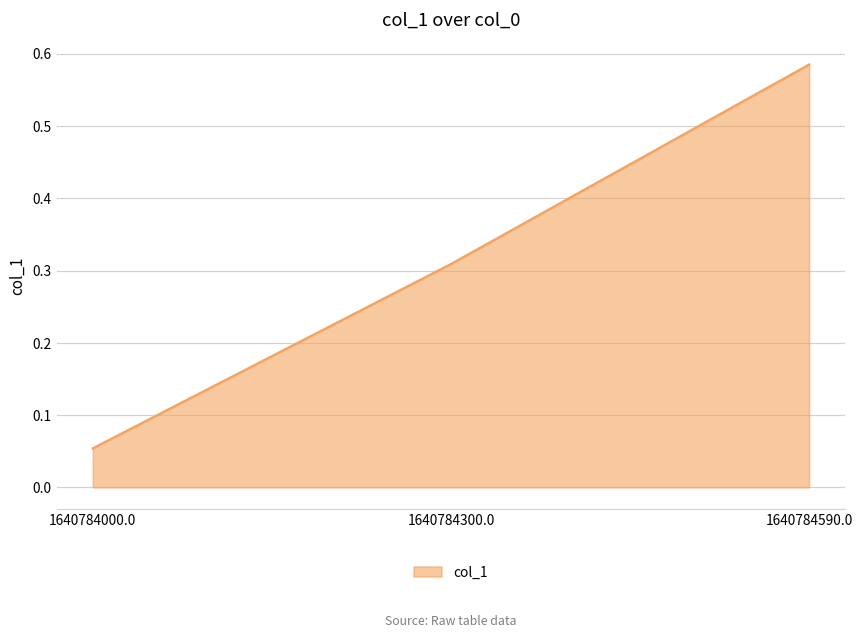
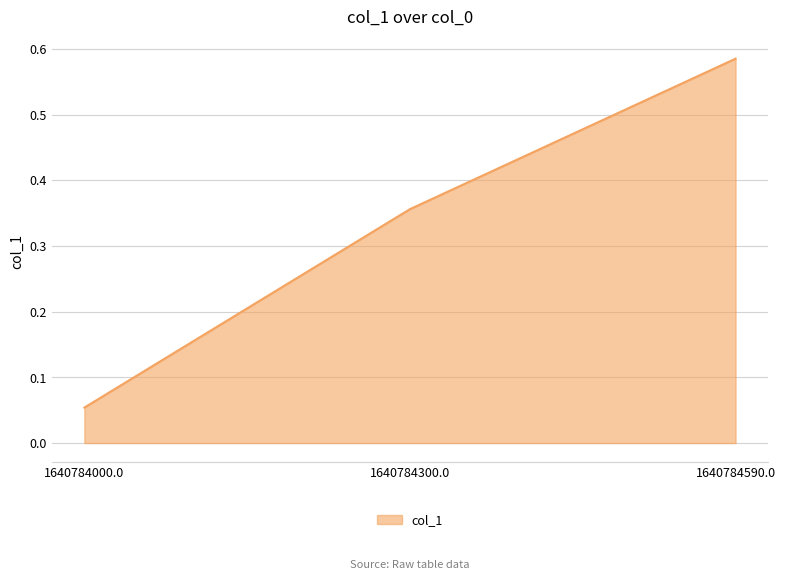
  {
    "1640784000.0": 0.05,
-   "1640784300.0": 0.31,
+   "1640784300.0": 0.36,
    "1640784590.0": 0.59
  }
